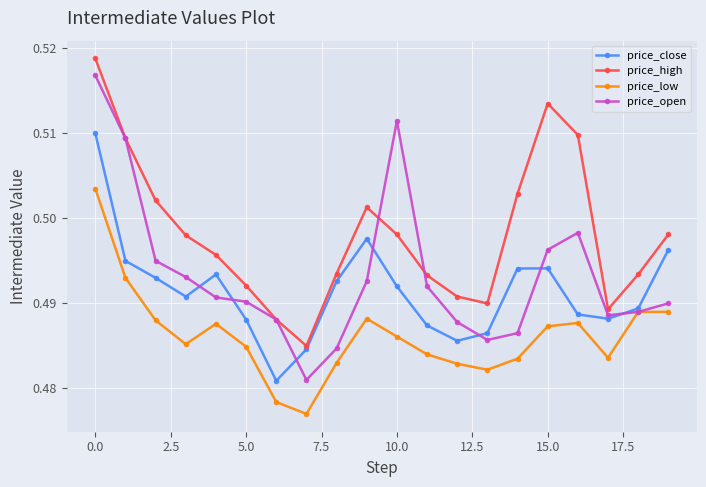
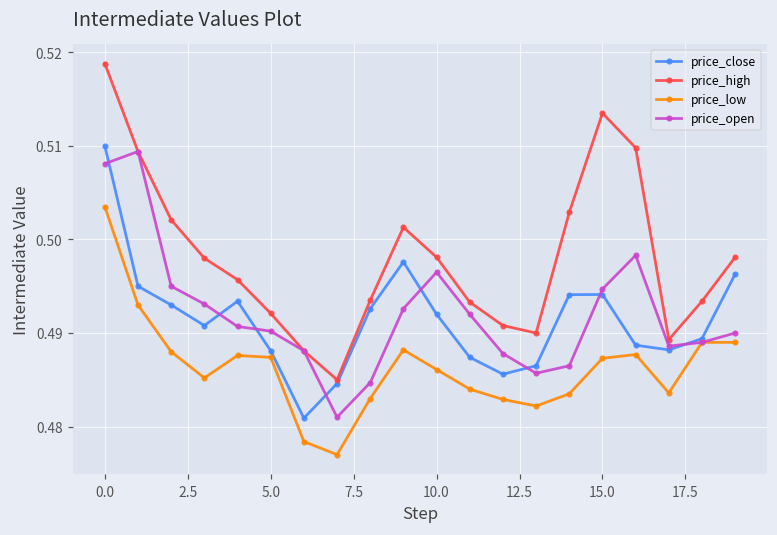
  {
    "price_close": {
      "0.0": 0.510,
      "5.0": 0.488,
      "10.0": 0.492,
      "15.0": 0.494
    },
    "price_high": {
      "0.0": 0.519,
      "5.0": 0.492,
      "10.0": 0.498,
      "15.0": 0.514
    },
    "price_low": {
      "0.0": 0.504,
-     "5.0": 0.485,
+     "5.0": 0.487,
      "10.0": 0.486,
      "15.0": 0.487
    },
    "price_open": {
-     "0.0": 0.517,
+     "0.0": 0.508,
      "5.0": 0.490,
-     "10.0": 0.511,
-     "15.0": 0.496
+     "10.0": 0.497,
+     "15.0": 0.495
    }
  }
